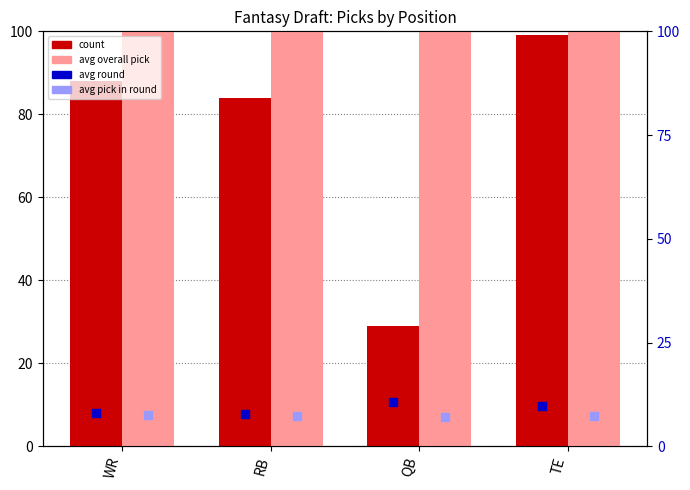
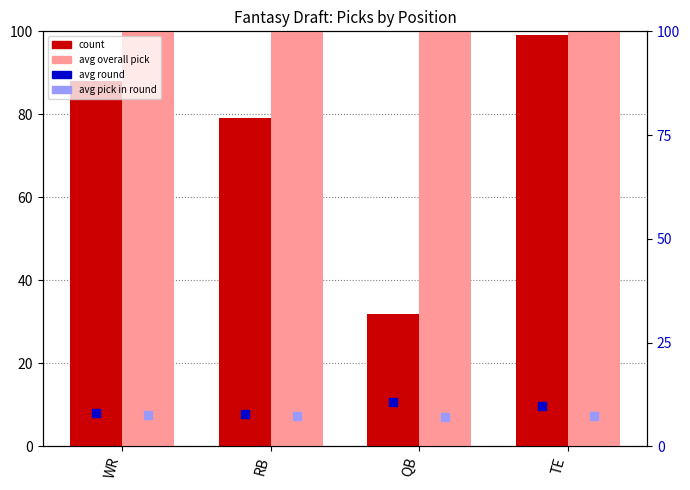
  {
    "count": {
-     "RB": 84,
-     "QB": 29,
+     "RB": 79,
+     "QB": 32,
      "TE": 99
    }
  }
